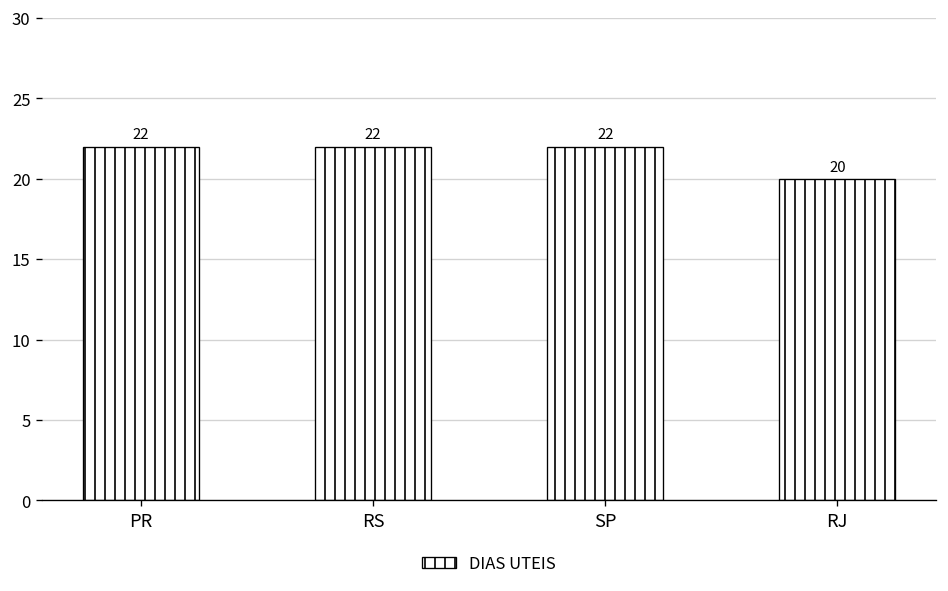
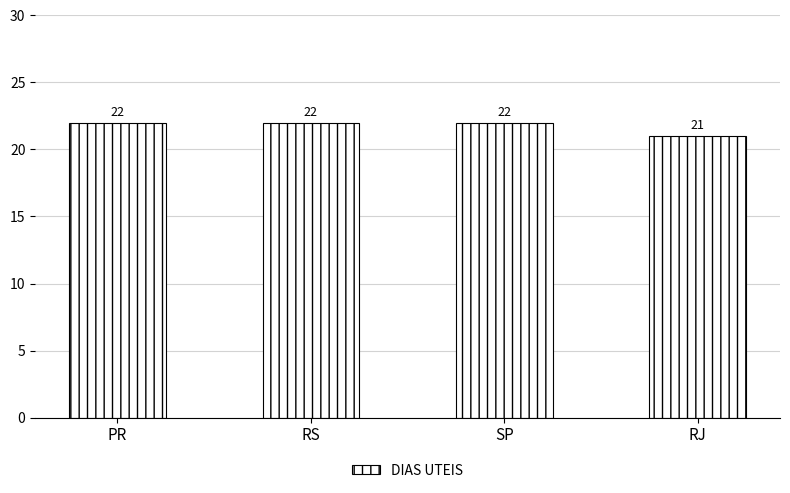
  {
    "PR": 22,
    "RS": 22,
    "SP": 22,
-   "RJ": 20
+   "RJ": 21
  }
